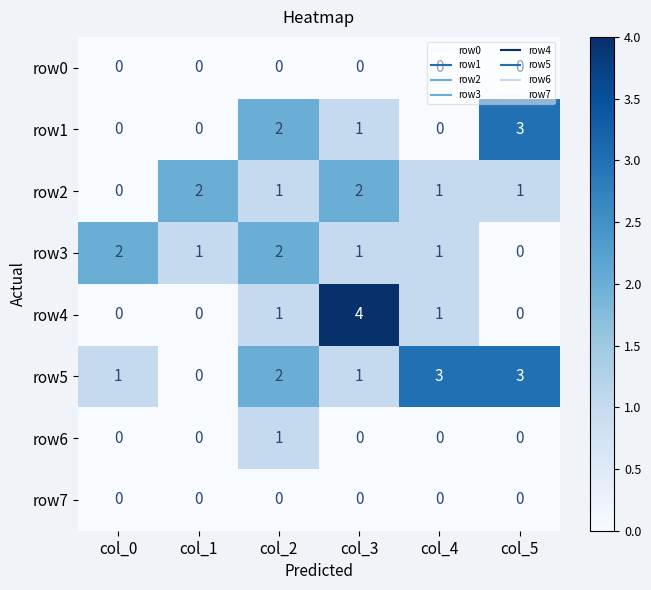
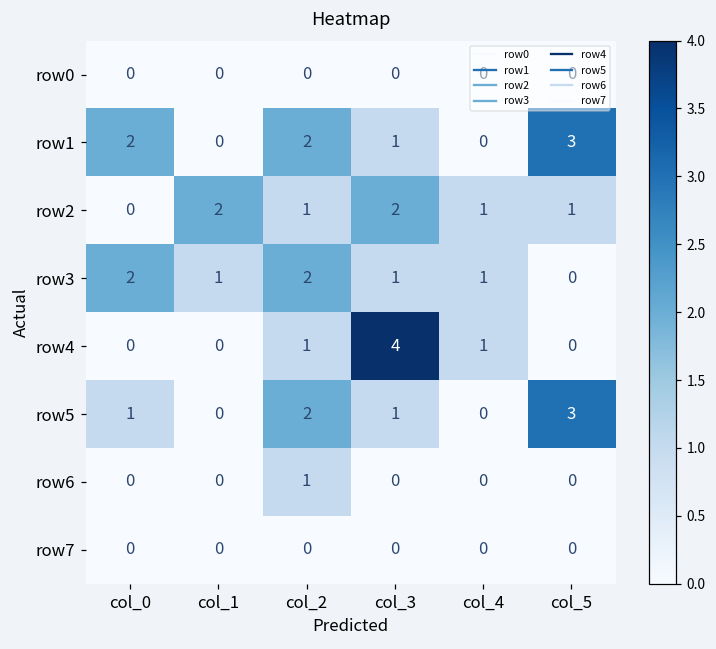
  {
    "row0": {
      "col_0": 0,
      "col_1": 0,
      "col_2": 0,
      "col_3": 0
    },
    "row1": {
-     "col_0": 0,
+     "col_0": 2,
      "col_1": 0,
      "col_2": 2,
      "col_3": 1,
      "col_4": 0,
      "col_5": 3
    },
    "row2": {
      "col_0": 0,
      "col_1": 2,
      "col_2": 1,
      "col_3": 2,
      "col_4": 1,
      "col_5": 1
    },
    "row3": {
      "col_0": 2,
      "col_1": 1,
      "col_2": 2,
      "col_3": 1,
      "col_4": 1,
      "col_5": 0
    },
    "row4": {
      "col_0": 0,
      "col_1": 0,
      "col_2": 1,
      "col_3": 4,
      "col_4": 1,
      "col_5": 0
    },
    "row5": {
      "col_0": 1,
      "col_1": 0,
      "col_2": 2,
      "col_3": 1,
-     "col_4": 3,
+     "col_4": 0,
      "col_5": 3
    },
    "row6": {
      "col_0": 0,
      "col_1": 0,
      "col_2": 1,
      "col_3": 0,
      "col_4": 0,
      "col_5": 0
    },
    "row7": {
      "col_0": 0,
      "col_1": 0,
      "col_2": 0,
      "col_3": 0,
      "col_4": 0,
      "col_5": 0
    }
  }
